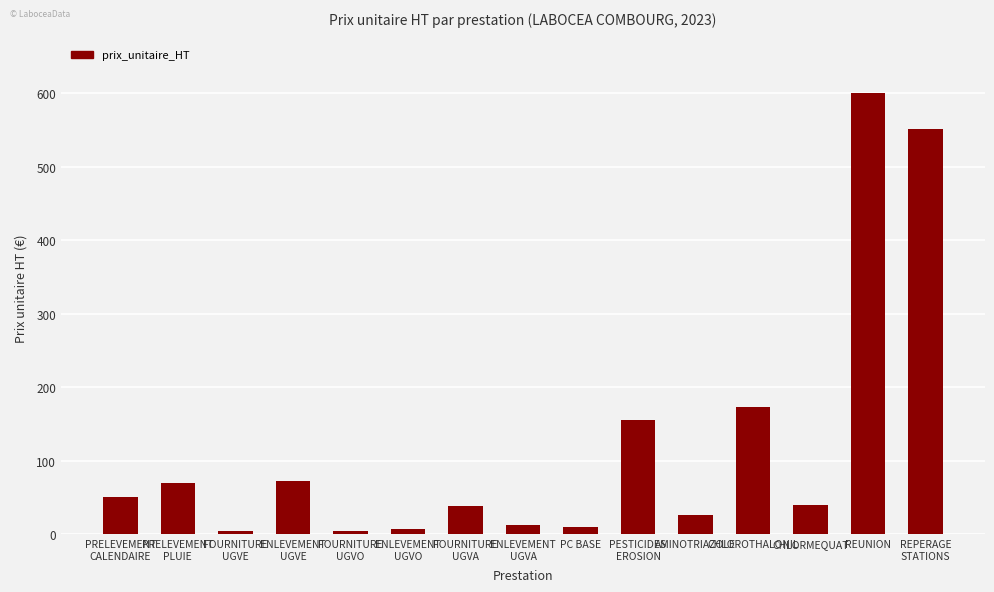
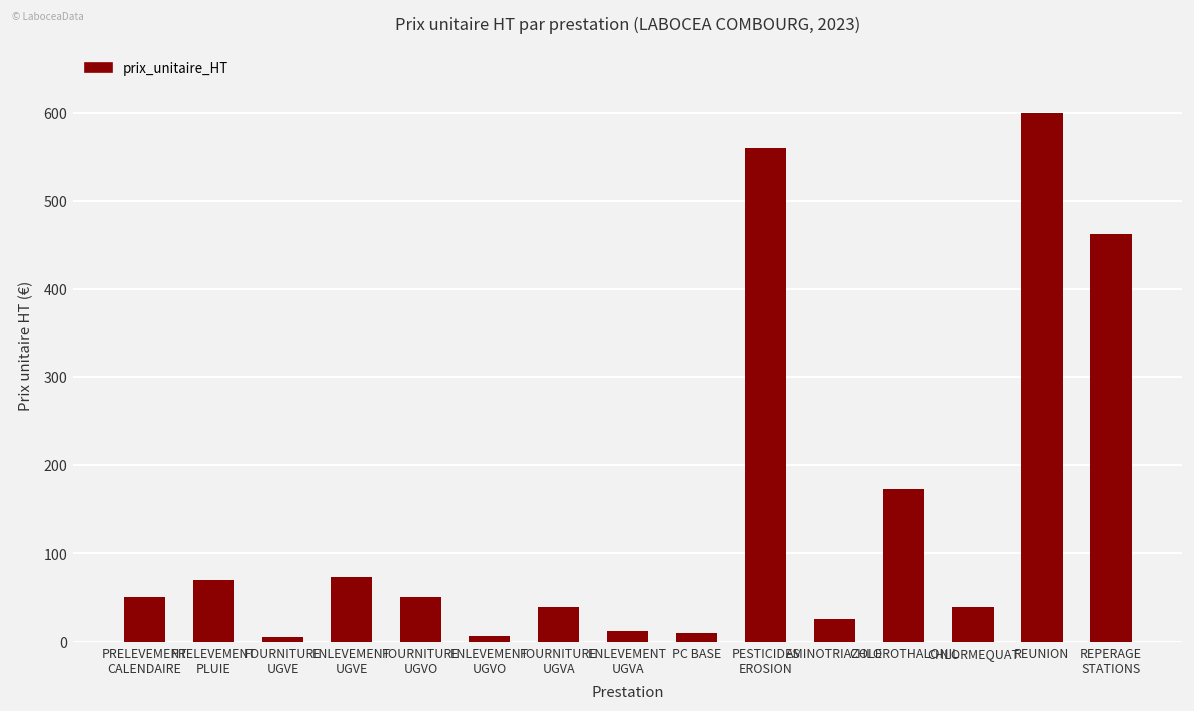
  {
    "ENLEVEMENT UGVE": 70,
-   "FOURNITURE UGVO": 10,
+   "FOURNITURE UGVO": 50,
    "ENLEVEMENT UGVO": 10,
    "FOURNITURE UGVA": 40,
    "ENLEVEMENT UGVA": 10,
    "PC BASE": 10,
-   "PESTICIDES EROSION": 160,
+   "PESTICIDES EROSION": 560,
    "REUNION": 600,
-   "REPERAGE STATIONS": 550
+   "REPERAGE STATIONS": 460
  }
